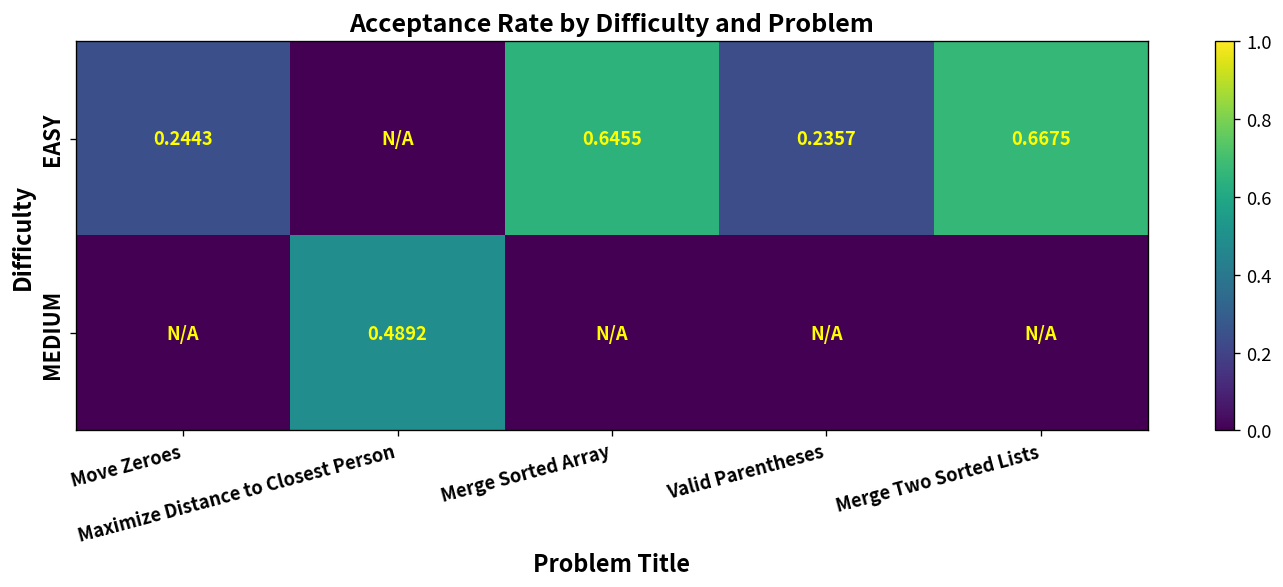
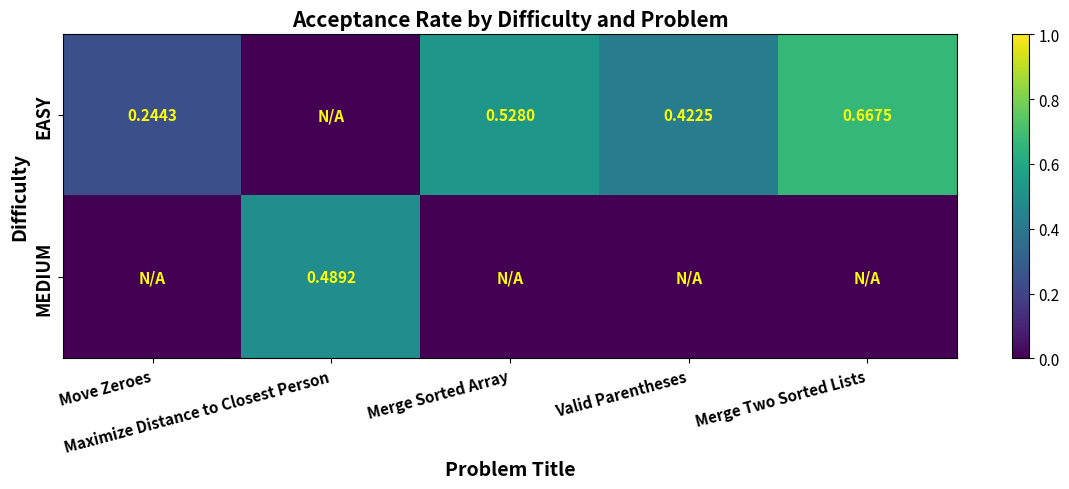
  {
    "EASY": {
      "Move Zeroes": 0.2443,
-     "Merge Sorted Array": 0.6455,
-     "Valid Parentheses": 0.2357,
+     "Merge Sorted Array": 0.5280,
+     "Valid Parentheses": 0.4225,
      "Merge Two Sorted Lists": 0.6675
    },
    "MEDIUM": {
      "Maximize Distance to Closest Person": 0.4892
    }
  }
